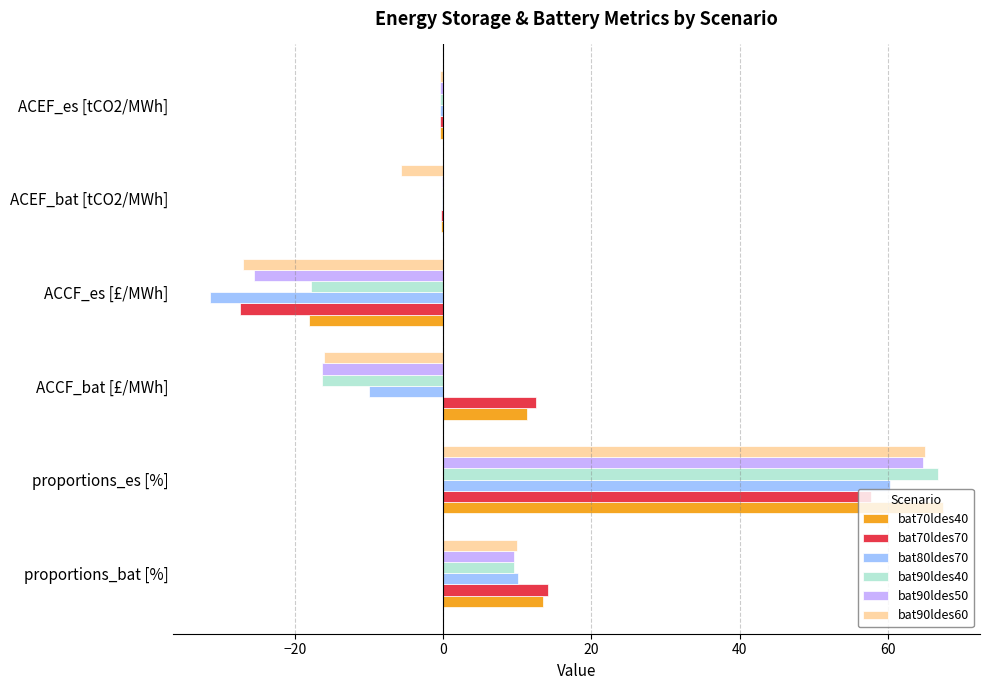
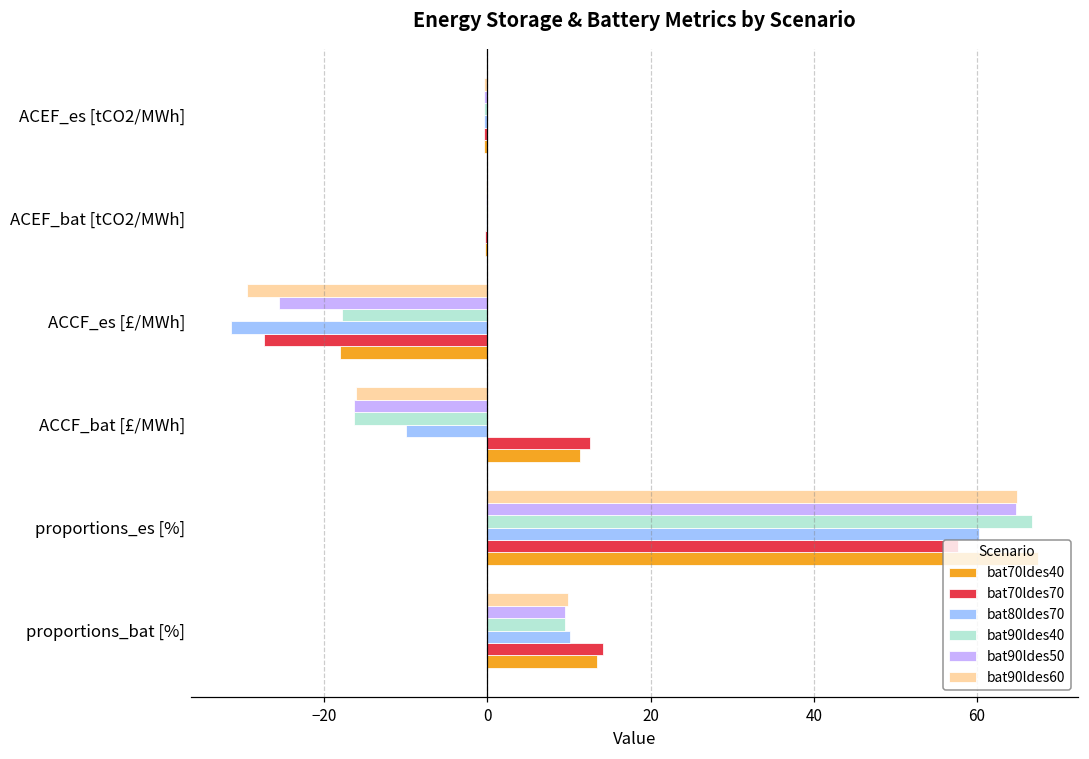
  {
    "bat70ldes40": {
      "ACEF_es [tCO2/MWh]": 0,
      "ACCF_es [£/MWh]": -18,
      "ACCF_bat [£/MWh]": 11,
      "proportions_bat [%]": 13
    },
    "bat70ldes70": {
      "ACEF_es [tCO2/MWh]": 0,
      "ACCF_es [£/MWh]": -27,
      "ACCF_bat [£/MWh]": 13,
      "proportions_bat [%]": 14
    },
    "bat90ldes60": {
      "ACEF_es [tCO2/MWh]": 0,
-     "ACEF_bat [tCO2/MWh]": -6,
-     "ACCF_es [£/MWh]": -27,
+     "ACEF_bat [tCO2/MWh]": 0,
+     "ACCF_es [£/MWh]": -29,
      "ACCF_bat [£/MWh]": -16,
      "proportions_es [%]": 65,
      "proportions_bat [%]": 10
    }
  }
